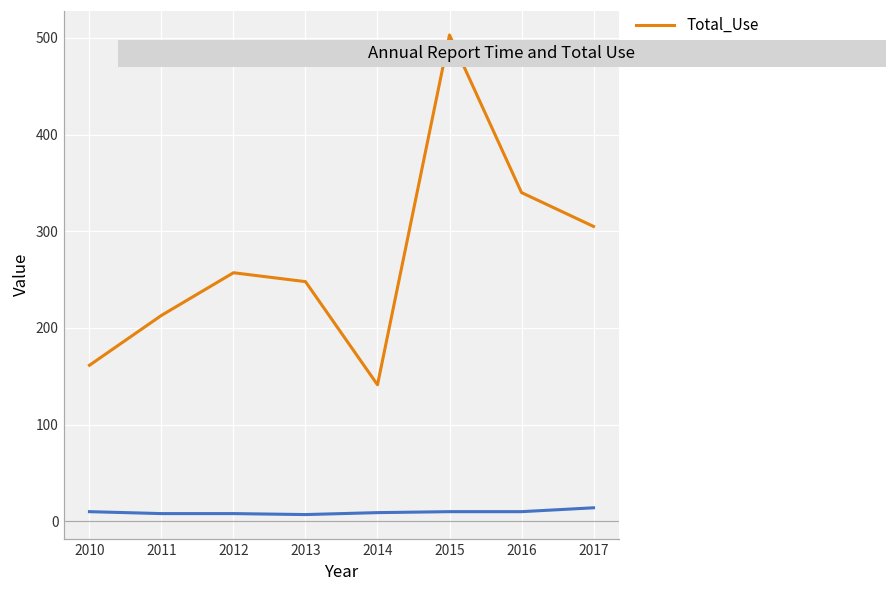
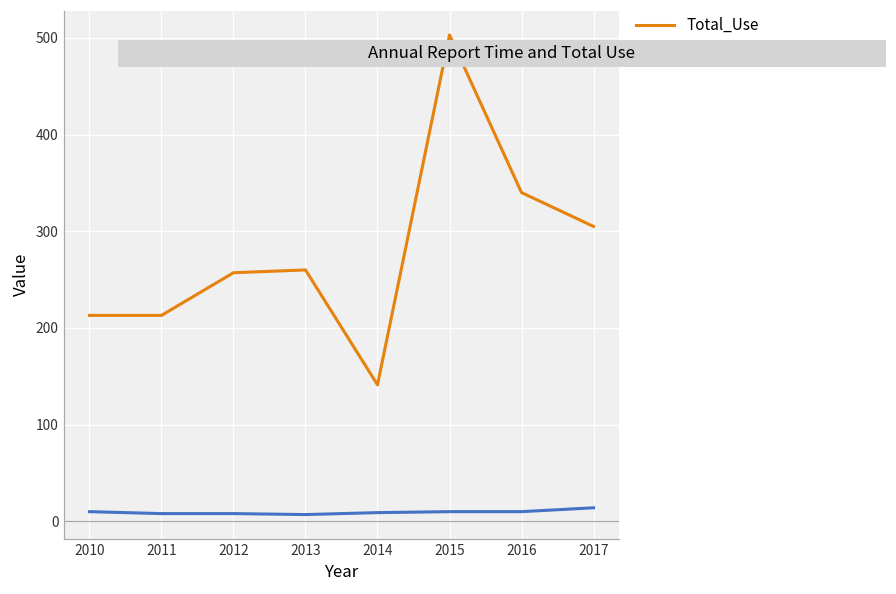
  {
    "Total_Use": {
-     "2010": 160,
+     "2010": 210,
      "2011": 210,
      "2012": 260,
-     "2013": 250,
+     "2013": 260,
      "2014": 140,
      "2015": 500,
      "2016": 340,
      "2017": 310
    }
  }
